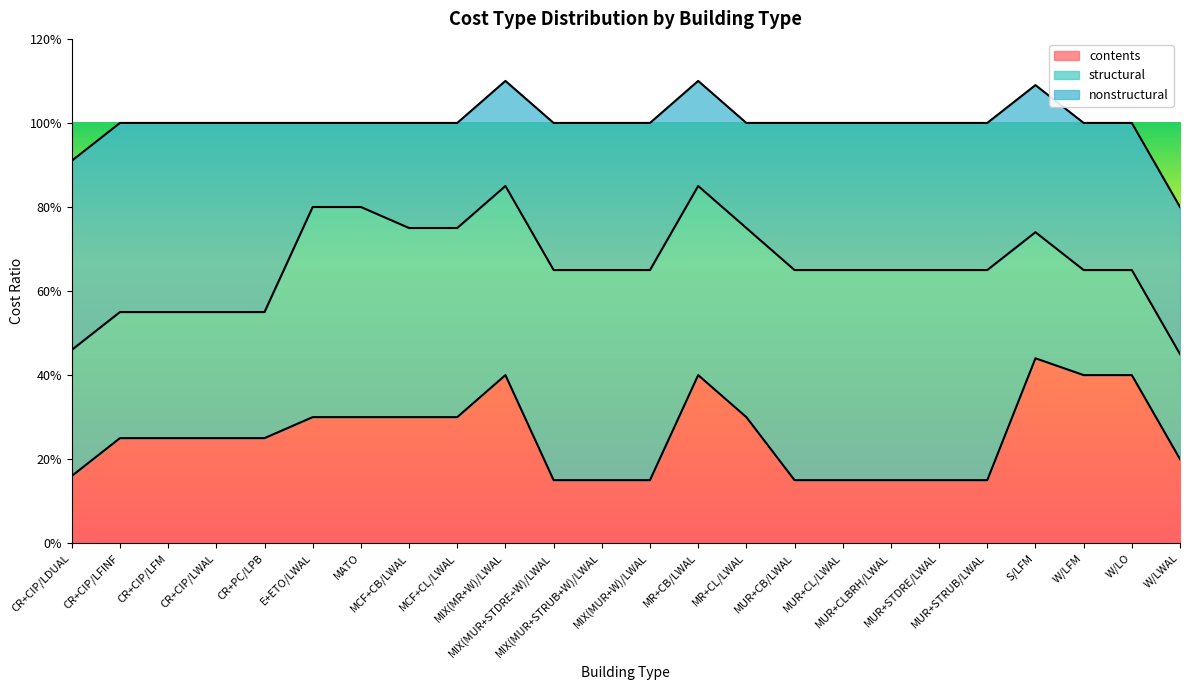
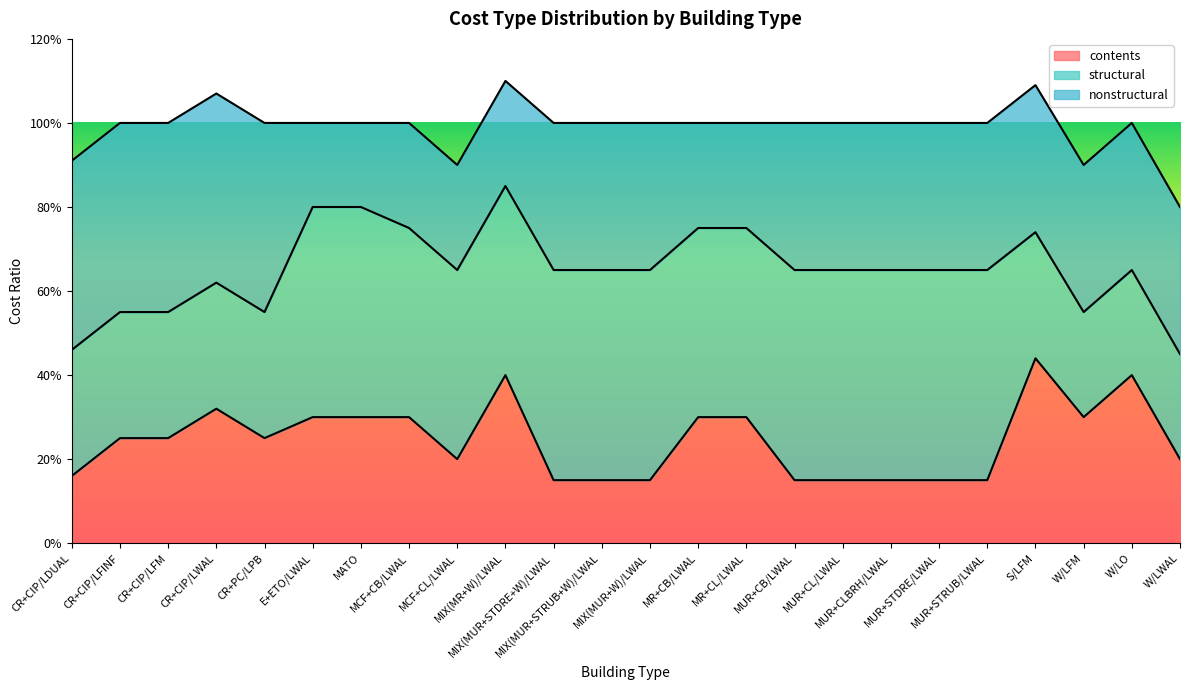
  {
    "contents": {
      "CR+CIP/LDUAL": "16%",
      "CR+CIP/LFINF": "25%",
      "CR+CIP/LFM": "25%",
-     "CR+CIP/LWAL": "25%",
+     "CR+CIP/LWAL": "32%",
      "CR+PC/LPB": "25%",
      "E+ETO/LWAL": "30%",
      "MATO": "30%",
      "MCF+CB/LWAL": "30%",
-     "MCF+CL/LWAL": "30%",
+     "MCF+CL/LWAL": "20%",
      "MIX(MR+W)/LWAL": "40%",
      "MIX(MUR+STDRE+W)/LWAL": "15%",
      "MIX(MUR+STRUB+W)/LWAL": "15%",
      "MIX(MUR+W)/LWAL": "15%",
-     "MR+CB/LWAL": "40%",
+     "MR+CB/LWAL": "30%",
      "MR+CL/LWAL": "30%",
      "MUR+CB/LWAL": "15%",
      "MUR+CL/LWAL": "15%",
      "MUR+CLBRH/LWAL": "15%",
      "MUR+STDRE/LWAL": "15%",
      "MUR+STRUB/LWAL": "15%",
      "S/LFM": "44%",
-     "W/LFM": "40%",
+     "W/LFM": "30%",
      "W/LO": "40%",
      "W/LWAL": "20%"
    }
  }
